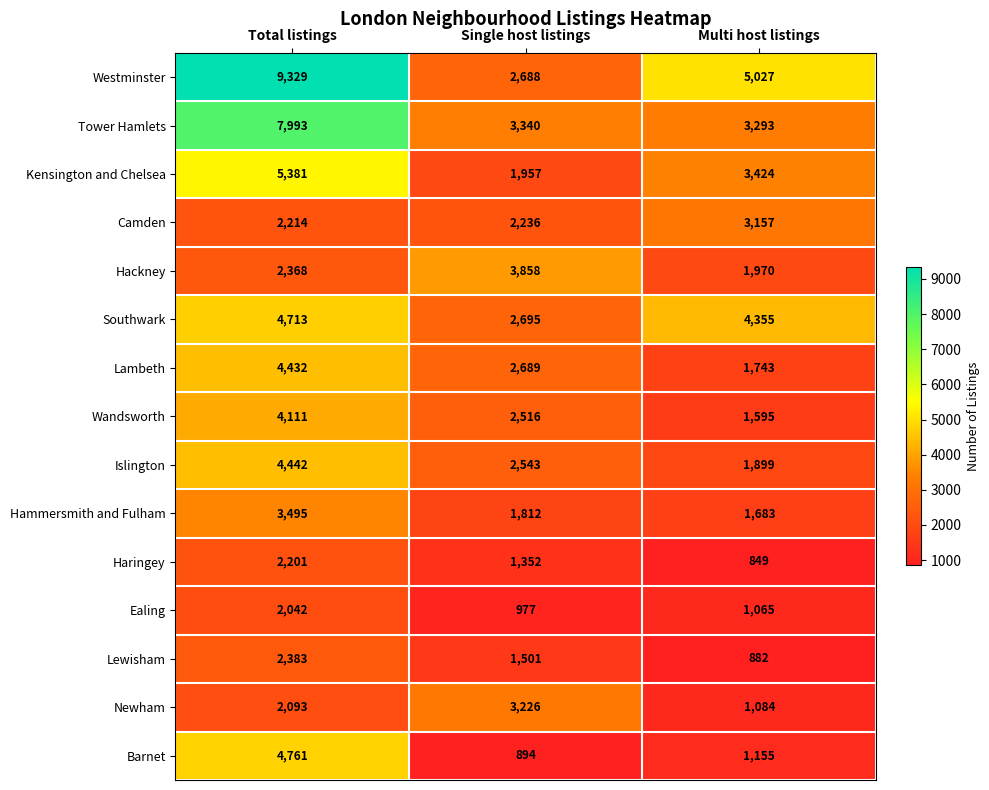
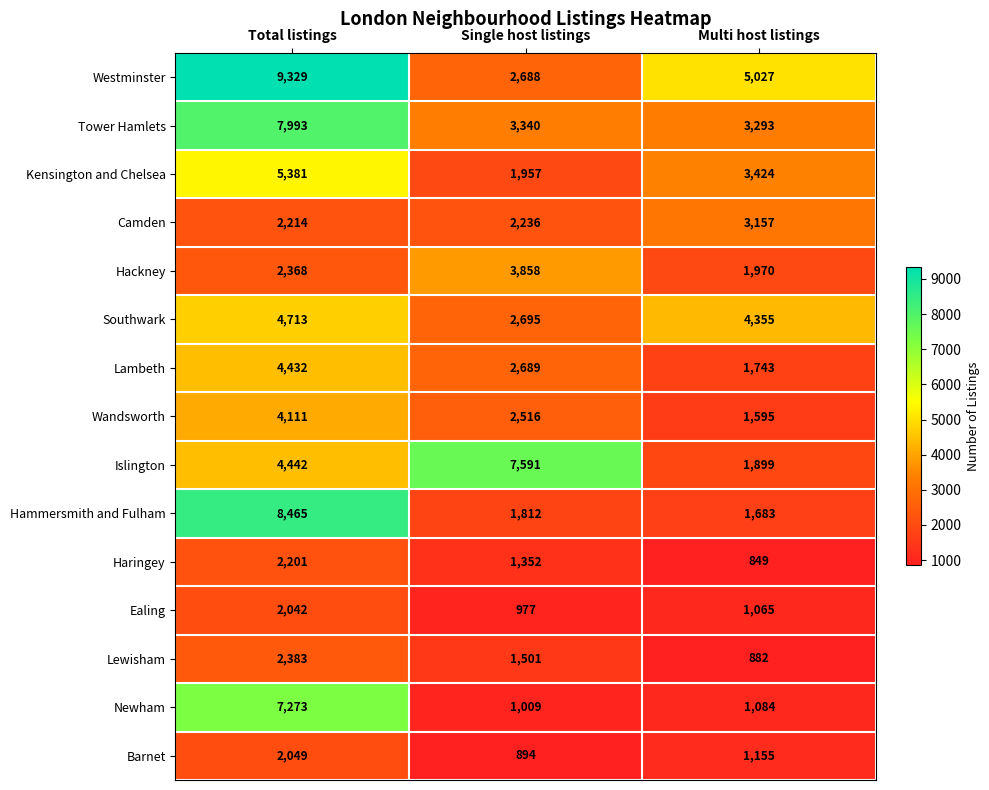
  {
    "Westminster": {
      "Total listings": "9,329",
      "Single host listings": "2,688",
      "Multi host listings": "5,027"
    },
    "Tower Hamlets": {
      "Total listings": "7,993",
      "Single host listings": "3,340",
      "Multi host listings": "3,293"
    },
    "Kensington and Chelsea": {
      "Total listings": "5,381",
      "Single host listings": "1,957",
      "Multi host listings": "3,424"
    },
    "Camden": {
      "Total listings": "2,214",
      "Single host listings": "2,236",
      "Multi host listings": "3,157"
    },
    "Hackney": {
      "Total listings": "2,368",
      "Single host listings": "3,858",
      "Multi host listings": "1,970"
    },
    "Southwark": {
      "Total listings": "4,713",
      "Single host listings": "2,695",
      "Multi host listings": "4,355"
    },
    "Lambeth": {
      "Total listings": "4,432",
      "Single host listings": "2,689",
      "Multi host listings": "1,743"
    },
    "Wandsworth": {
      "Total listings": "4,111",
      "Single host listings": "2,516",
      "Multi host listings": "1,595"
    },
    "Islington": {
      "Total listings": "4,442",
-     "Single host listings": "2,543",
+     "Single host listings": "7,591",
      "Multi host listings": "1,899"
    },
    "Hammersmith and Fulham": {
-     "Total listings": "3,495",
+     "Total listings": "8,465",
      "Single host listings": "1,812",
      "Multi host listings": "1,683"
    },
    "Haringey": {
      "Total listings": "2,201",
      "Single host listings": "1,352",
      "Multi host listings": "849"
    },
    "Ealing": {
      "Total listings": "2,042",
      "Single host listings": "977",
      "Multi host listings": "1,065"
    },
    "Lewisham": {
      "Total listings": "2,383",
      "Single host listings": "1,501",
      "Multi host listings": "882"
    },
    "Newham": {
-     "Total listings": "2,093",
-     "Single host listings": "3,226",
+     "Total listings": "7,273",
+     "Single host listings": "1,009",
      "Multi host listings": "1,084"
    },
    "Barnet": {
-     "Total listings": "4,761",
+     "Total listings": "2,049",
      "Single host listings": "894",
      "Multi host listings": "1,155"
    }
  }
